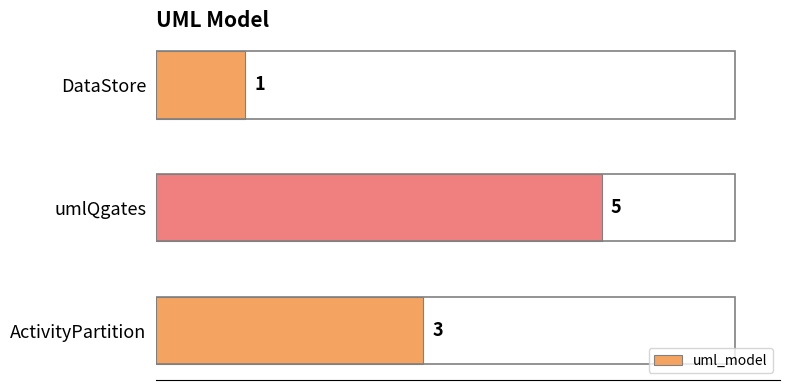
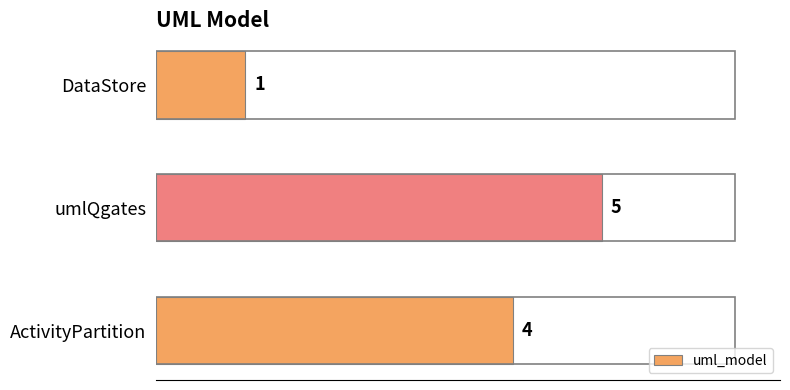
  {
    "DataStore": 1,
    "umlQgates": 5,
-   "ActivityPartition": 3
+   "ActivityPartition": 4
  }
